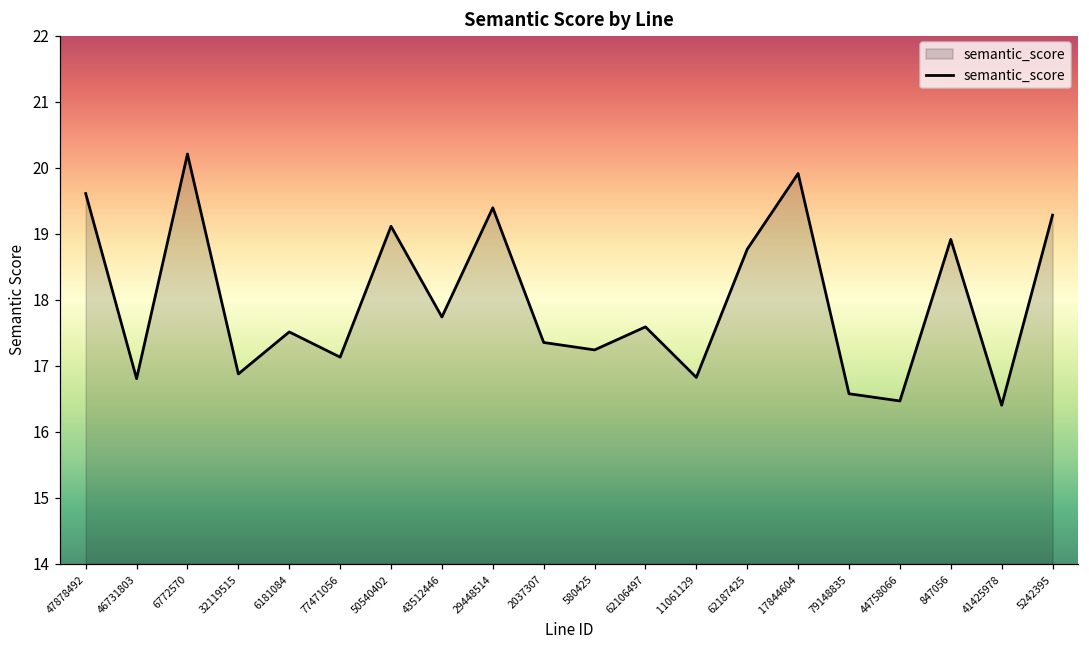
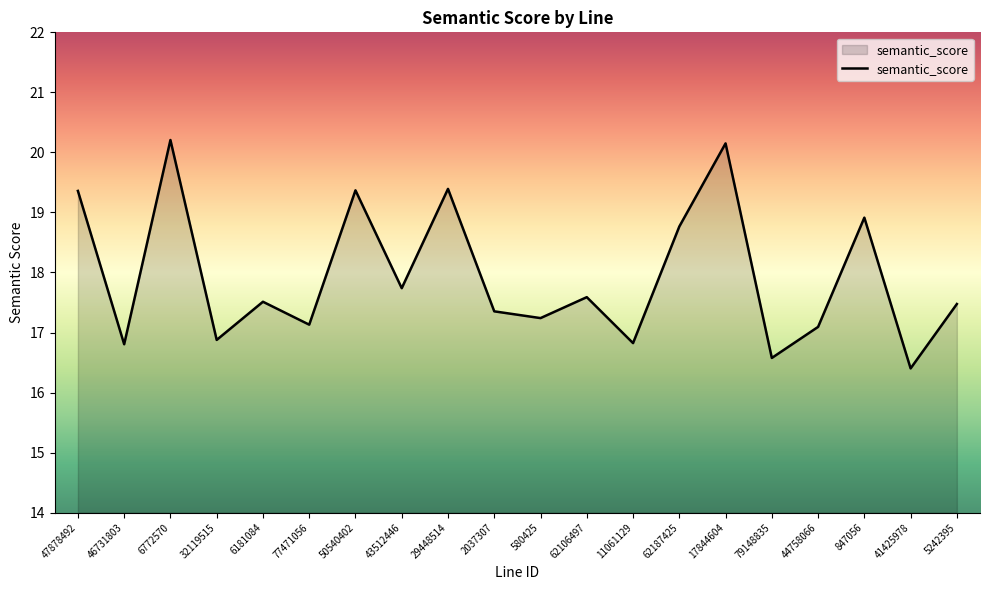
  {
-   "47878492": 19.6,
+   "47878492": 19.4,
    "46731803": 16.8,
    "6772570": 20.2,
    "32119515": 16.9,
    "6181084": 17.5,
    "77471056": 17.1,
-   "50540402": 19.1,
+   "50540402": 19.4,
    "43512446": 17.7,
    "29448514": 19.4,
    "2037307": 17.4,
    "580425": 17.2,
    "62106497": 17.6,
    "11061129": 16.8,
    "62187425": 18.8,
-   "17844604": 19.9,
+   "17844604": 20.2,
    "79148835": 16.6,
-   "44758066": 16.5,
+   "44758066": 17.1,
    "847056": 18.9,
    "41425978": 16.4,
-   "5242395": 19.3
+   "5242395": 17.5
  }
